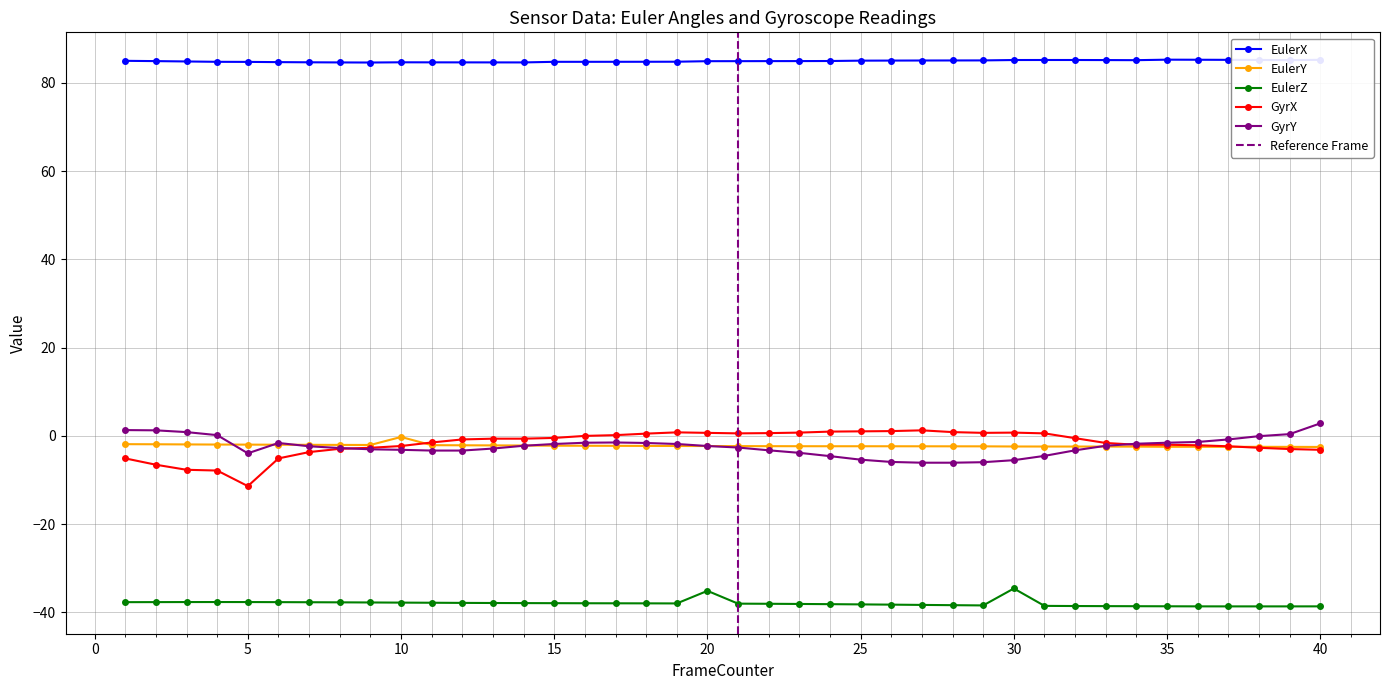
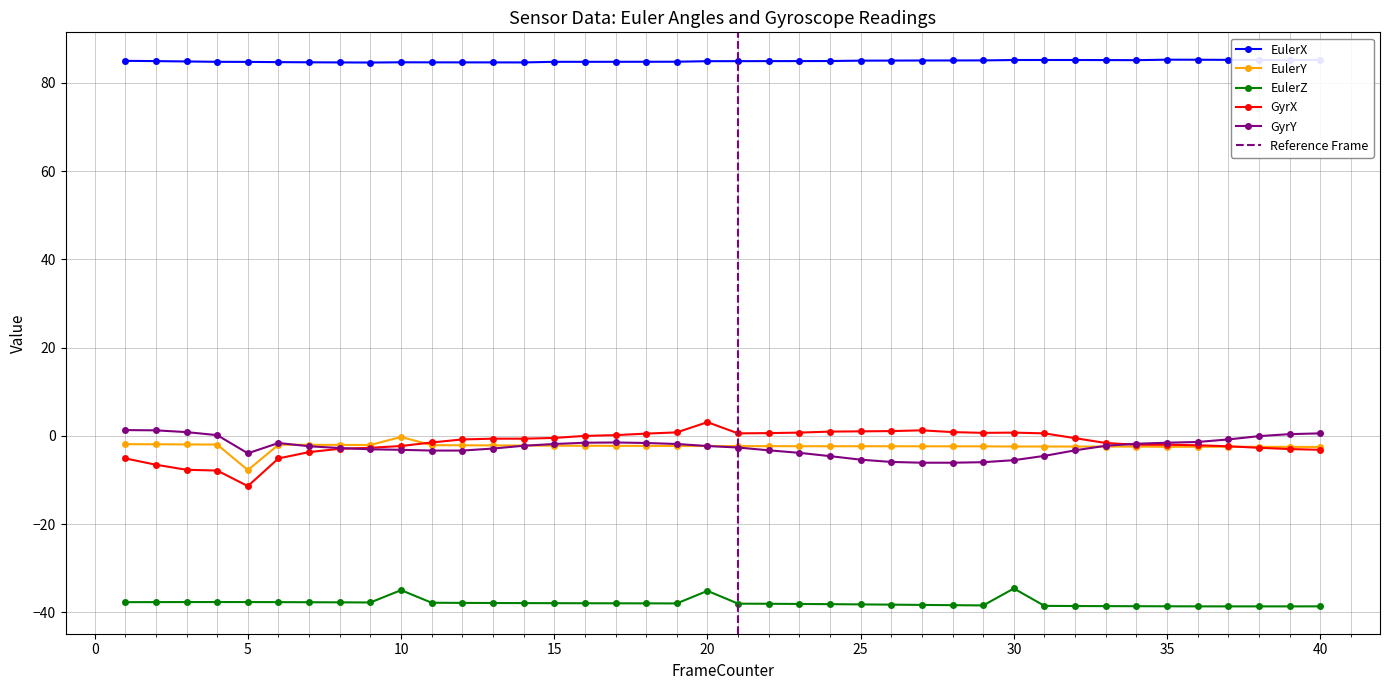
  {
    "EulerX": {
      "5": 85,
      "10": 85,
      "15": 85,
      "20": 85,
      "25": 85,
      "30": 85,
      "35": 85
    },
    "EulerY": {
-     "5": -2,
+     "5": -8,
      "10": 0,
      "25": -2,
      "30": -2,
      "40": -3
    },
    "EulerZ": {
      "5": -38,
-     "10": -38,
+     "10": -35,
      "15": -38,
      "20": -35,
      "25": -38,
      "30": -35,
      "35": -39,
      "40": -39
    },
    "GyrX": {
      "5": -11,
      "10": -2,
      "15": 0,
-     "20": 1,
+     "20": 3,
      "25": 1,
      "30": 1,
      "40": -3
    },
    "GyrY": {
      "5": -4,
      "10": -3,
      "25": -5,
      "30": -6,
-     "40": 3
+     "40": 1
    }
  }
